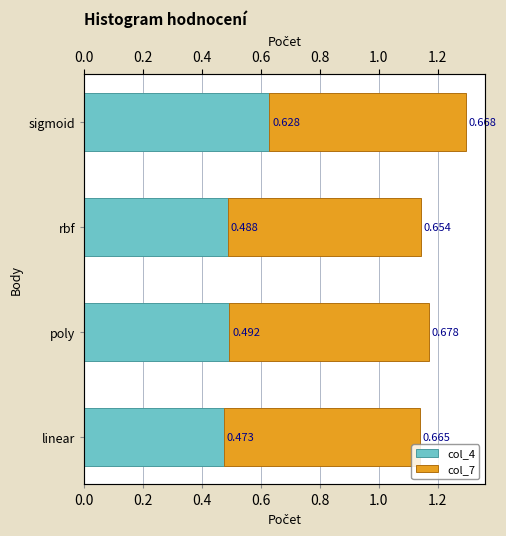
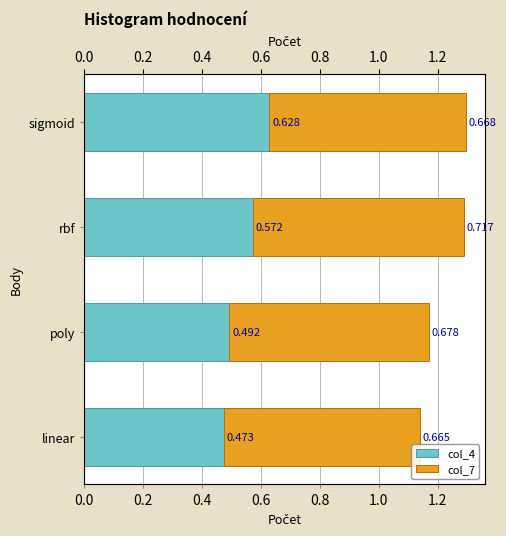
  {
    "col_4": {
      "sigmoid": 0.628,
-     "rbf": 0.488,
+     "rbf": 0.572,
      "poly": 0.492,
      "linear": 0.473
    },
    "col_7": {
      "sigmoid": 0.668,
-     "rbf": 0.654,
+     "rbf": 0.717,
      "poly": 0.678,
      "linear": 0.665
    }
  }
